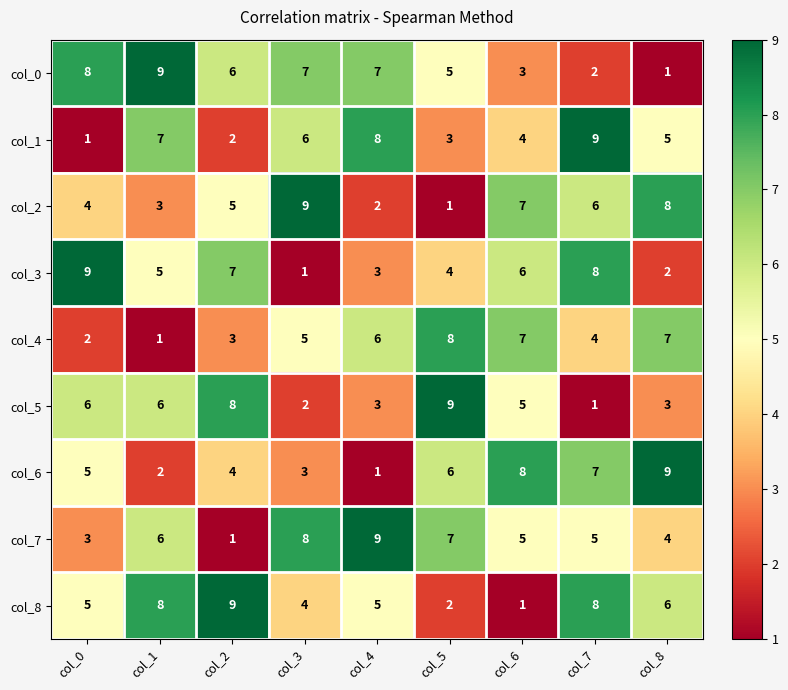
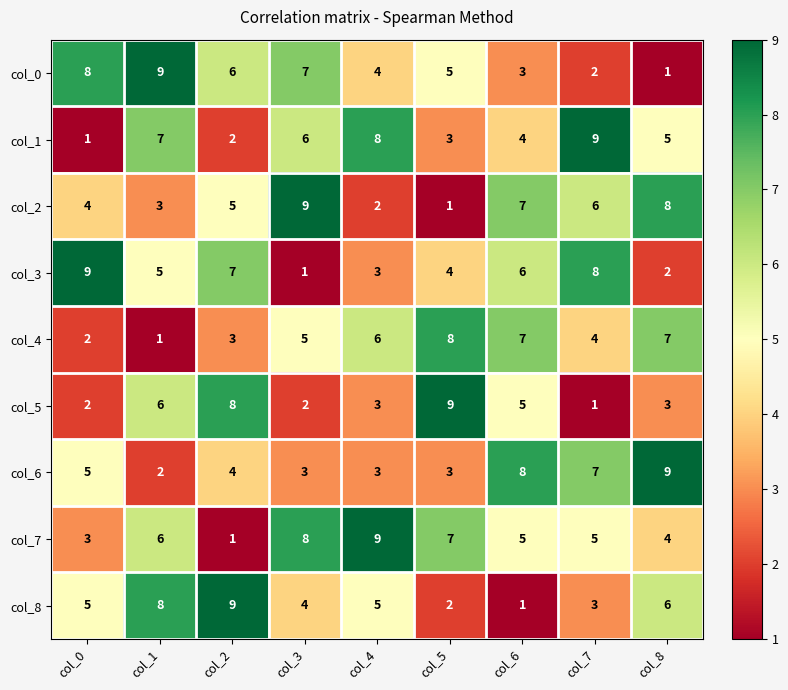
  {
    "col_0": {
      "col_0": 8,
      "col_1": 9,
      "col_2": 6,
      "col_3": 7,
-     "col_4": 7,
+     "col_4": 4,
      "col_5": 5,
      "col_6": 3,
      "col_7": 2,
      "col_8": 1
    },
    "col_1": {
      "col_0": 1,
      "col_1": 7,
      "col_2": 2,
      "col_3": 6,
      "col_4": 8,
      "col_5": 3,
      "col_6": 4,
      "col_7": 9,
      "col_8": 5
    },
    "col_2": {
      "col_0": 4,
      "col_1": 3,
      "col_2": 5,
      "col_3": 9,
      "col_4": 2,
      "col_5": 1,
      "col_6": 7,
      "col_7": 6,
      "col_8": 8
    },
    "col_3": {
      "col_0": 9,
      "col_1": 5,
      "col_2": 7,
      "col_3": 1,
      "col_4": 3,
      "col_5": 4,
      "col_6": 6,
      "col_7": 8,
      "col_8": 2
    },
    "col_4": {
      "col_0": 2,
      "col_1": 1,
      "col_2": 3,
      "col_3": 5,
      "col_4": 6,
      "col_5": 8,
      "col_6": 7,
      "col_7": 4,
      "col_8": 7
    },
    "col_5": {
-     "col_0": 6,
+     "col_0": 2,
      "col_1": 6,
      "col_2": 8,
      "col_3": 2,
      "col_4": 3,
      "col_5": 9,
      "col_6": 5,
      "col_7": 1,
      "col_8": 3
    },
    "col_6": {
      "col_0": 5,
      "col_1": 2,
      "col_2": 4,
      "col_3": 3,
-     "col_4": 1,
-     "col_5": 6,
+     "col_4": 3,
+     "col_5": 3,
      "col_6": 8,
      "col_7": 7,
      "col_8": 9
    },
    "col_7": {
      "col_0": 3,
      "col_1": 6,
      "col_2": 1,
      "col_3": 8,
      "col_4": 9,
      "col_5": 7,
      "col_6": 5,
      "col_7": 5,
      "col_8": 4
    },
    "col_8": {
      "col_0": 5,
      "col_1": 8,
      "col_2": 9,
      "col_3": 4,
      "col_4": 5,
      "col_5": 2,
      "col_6": 1,
-     "col_7": 8,
+     "col_7": 3,
      "col_8": 6
    }
  }
